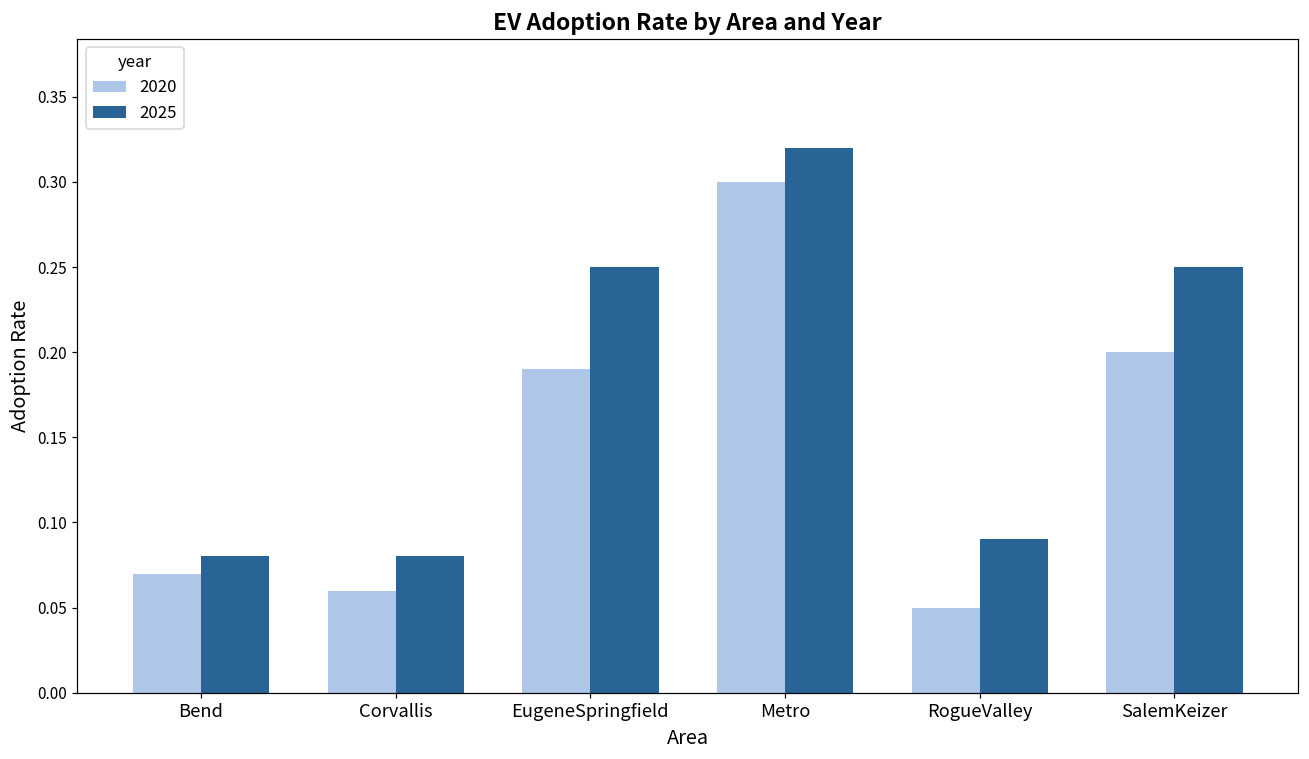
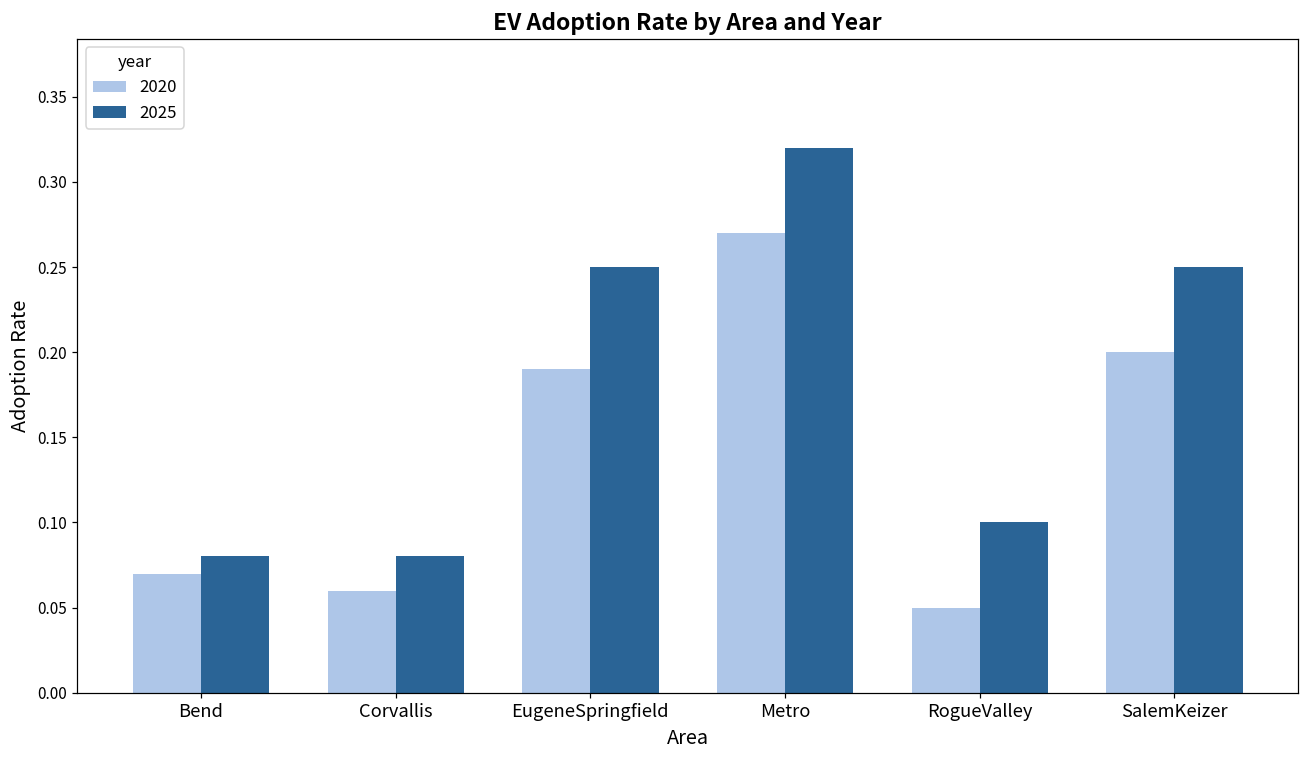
  {
    "2020": {
      "Bend": 0.07,
      "Corvallis": 0.06,
      "EugeneSpringfield": 0.19,
-     "Metro": 0.30,
+     "Metro": 0.27,
      "RogueValley": 0.05,
      "SalemKeizer": 0.20
    },
    "2025": {
      "Bend": 0.08,
      "Corvallis": 0.08,
      "EugeneSpringfield": 0.25,
      "Metro": 0.32,
-     "RogueValley": 0.09,
+     "RogueValley": 0.10,
      "SalemKeizer": 0.25
    }
  }
